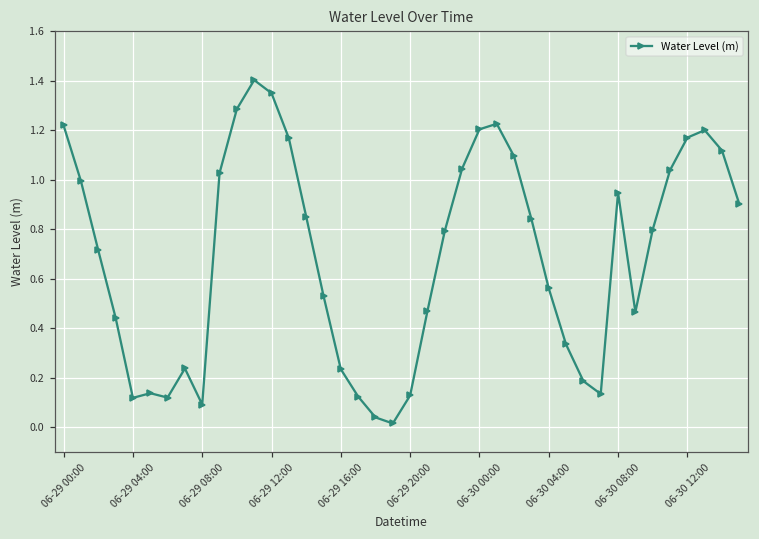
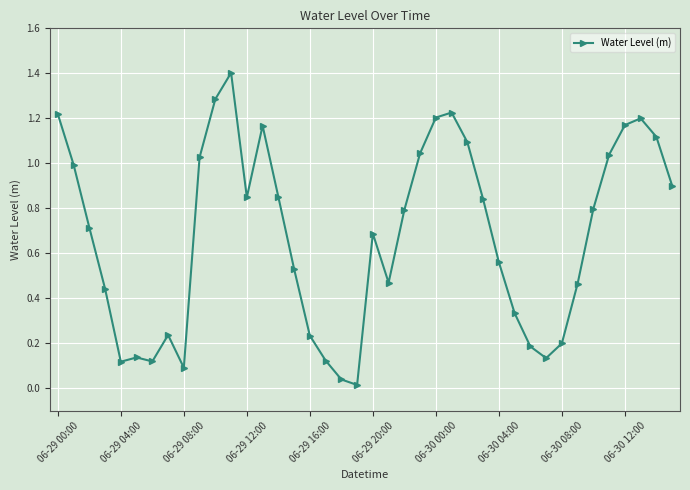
  {
    "06-29 00:00": 1.22,
    "06-29 04:00": 0.12,
    "06-29 08:00": 0.09,
-   "06-29 12:00": 1.35,
+   "06-29 12:00": 0.85,
    "06-29 16:00": 0.23,
-   "06-29 20:00": 0.13,
+   "06-29 20:00": 0.69,
    "06-30 00:00": 1.20,
    "06-30 04:00": 0.56,
-   "06-30 08:00": 0.95,
+   "06-30 08:00": 0.20,
    "06-30 12:00": 1.17
  }
